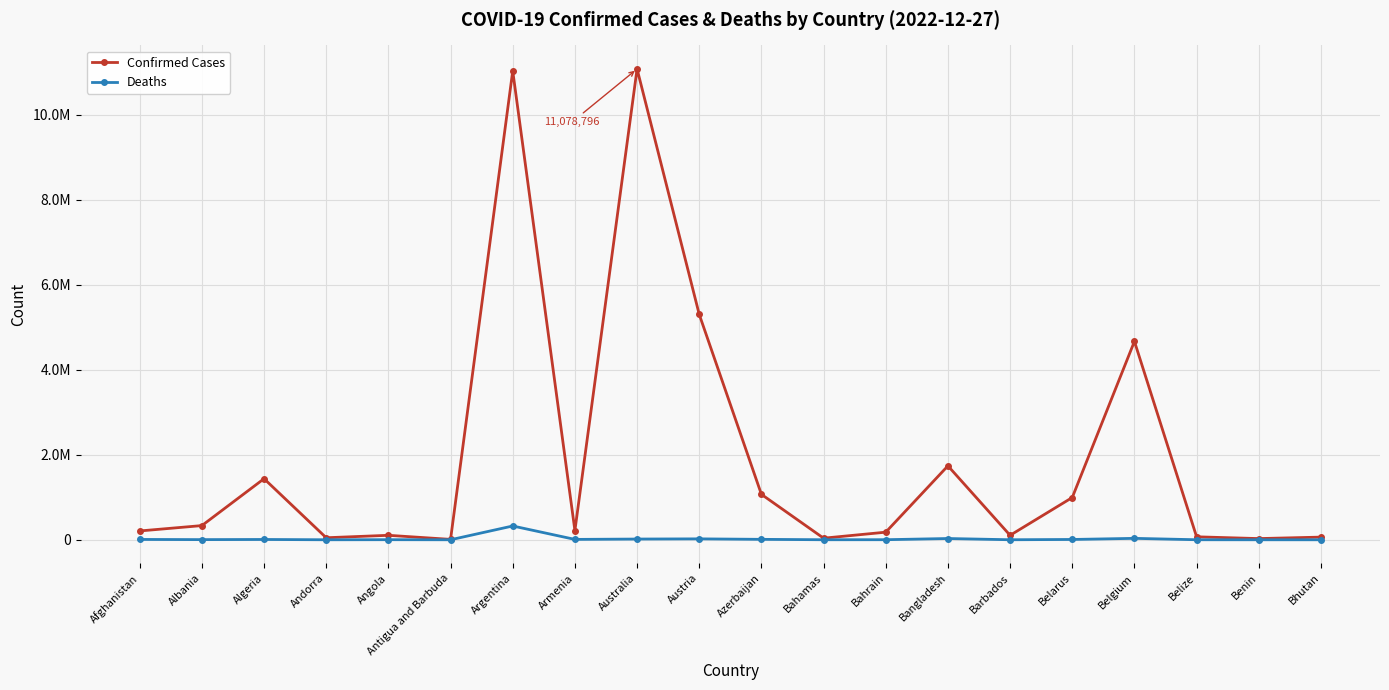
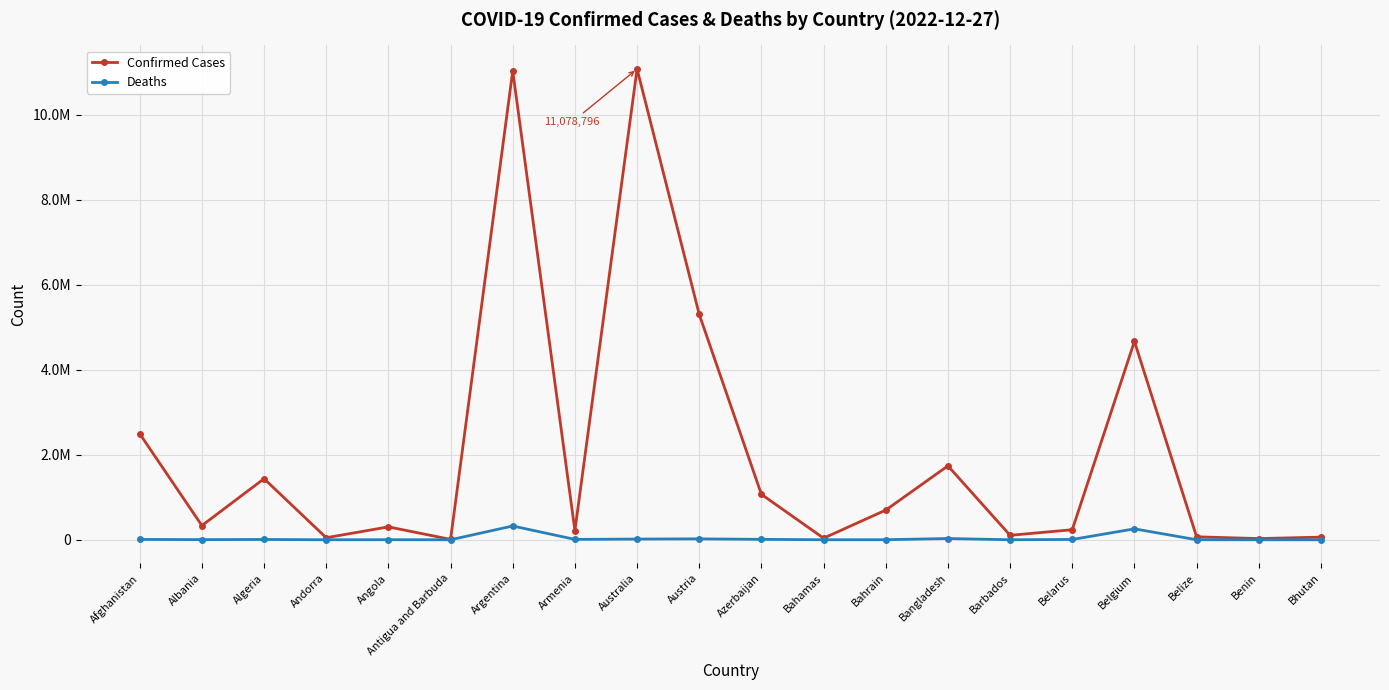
  {
    "Confirmed Cases": {
-     "Afghanistan": 200000,
+     "Afghanistan": 2500000,
      "Albania": 300000,
      "Algeria": 1400000,
-     "Angola": 100000,
+     "Angola": 300000,
      "Argentina": 11000000,
      "Armenia": 200000,
      "Austria": 5300000,
      "Azerbaijan": 1100000,
-     "Bahrain": 200000,
+     "Bahrain": 700000,
      "Bangladesh": 1700000,
      "Barbados": 100000,
-     "Belarus": 1000000,
+     "Belarus": 200000,
      "Belgium": 4700000,
      "Belize": 100000,
      "Bhutan": 100000
    },
    "Deaths": {
      "Afghanistan": 0,
      "Albania": 0,
      "Algeria": 0,
      "Angola": 0,
      "Argentina": 300000,
      "Armenia": 0,
      "Australia": 0,
      "Austria": 0,
      "Azerbaijan": 0,
      "Bahrain": 0,
      "Bangladesh": 0,
      "Barbados": 0,
      "Belarus": 0,
-     "Belgium": 0,
+     "Belgium": 300000,
      "Belize": 0,
      "Bhutan": 0
    }
  }
